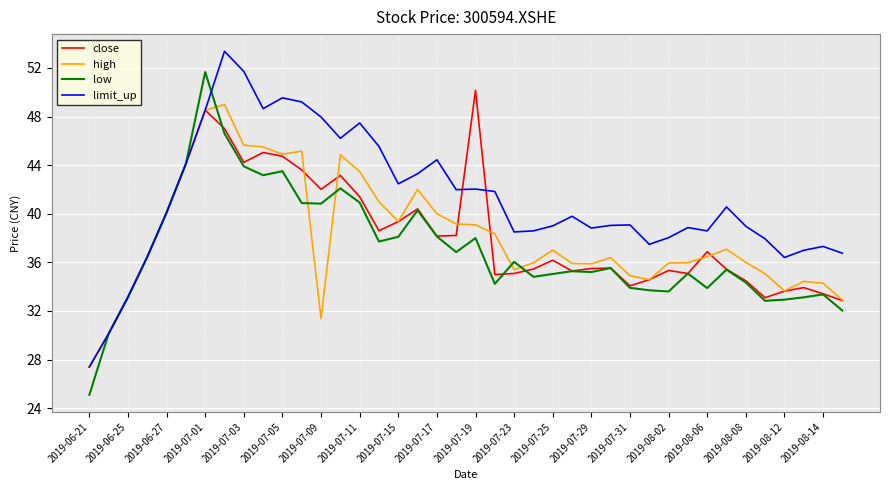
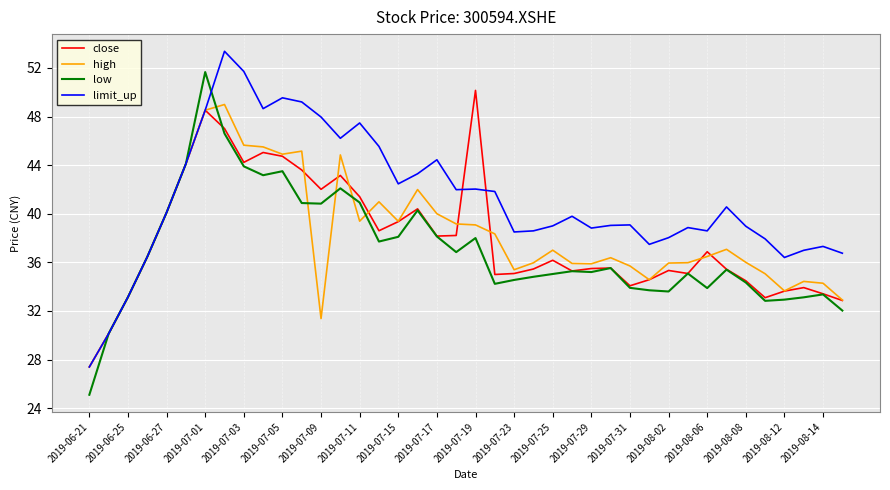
  {
    "close": {
      "2019-07-03": 44.2,
      "2019-07-09": 42.0,
      "2019-07-11": 41.4,
      "2019-07-19": 50.2,
      "2019-07-23": 35.1,
      "2019-07-25": 36.2,
      "2019-07-29": 35.5,
      "2019-08-02": 35.3,
      "2019-08-06": 36.9
    },
    "high": {
      "2019-07-03": 45.6,
      "2019-07-09": 31.4,
-     "2019-07-11": 43.5,
+     "2019-07-11": 39.4,
      "2019-07-17": 40.0,
      "2019-07-19": 39.1,
      "2019-07-23": 35.4,
      "2019-07-25": 37.0,
      "2019-07-29": 35.9,
-     "2019-07-31": 34.9,
+     "2019-07-31": 35.7,
      "2019-08-02": 35.9,
      "2019-08-06": 36.5,
      "2019-08-08": 36.0,
      "2019-08-14": 34.3
    },
    "low": {
      "2019-06-21": 25.1,
      "2019-07-01": 51.7,
      "2019-07-03": 43.9,
      "2019-07-05": 43.5,
      "2019-07-09": 40.8,
      "2019-07-11": 40.9,
      "2019-07-15": 38.1,
      "2019-07-19": 38.0,
-     "2019-07-23": 36.0,
+     "2019-07-23": 34.6,
      "2019-07-25": 35.0,
      "2019-07-29": 35.2,
      "2019-08-02": 33.6,
      "2019-08-06": 33.9,
      "2019-08-12": 32.9
    },
    "limit_up": {
      "2019-07-03": 51.7,
      "2019-07-05": 49.5,
      "2019-07-09": 48.0,
      "2019-07-11": 47.5,
      "2019-07-15": 42.5,
      "2019-07-17": 44.4,
      "2019-07-19": 42.0,
      "2019-07-23": 38.5,
      "2019-07-25": 39.0,
      "2019-07-29": 38.8,
      "2019-07-31": 39.1,
      "2019-08-02": 38.0,
      "2019-08-06": 38.6,
      "2019-08-08": 39.0,
      "2019-08-12": 36.4,
      "2019-08-14": 37.3
    }
  }
